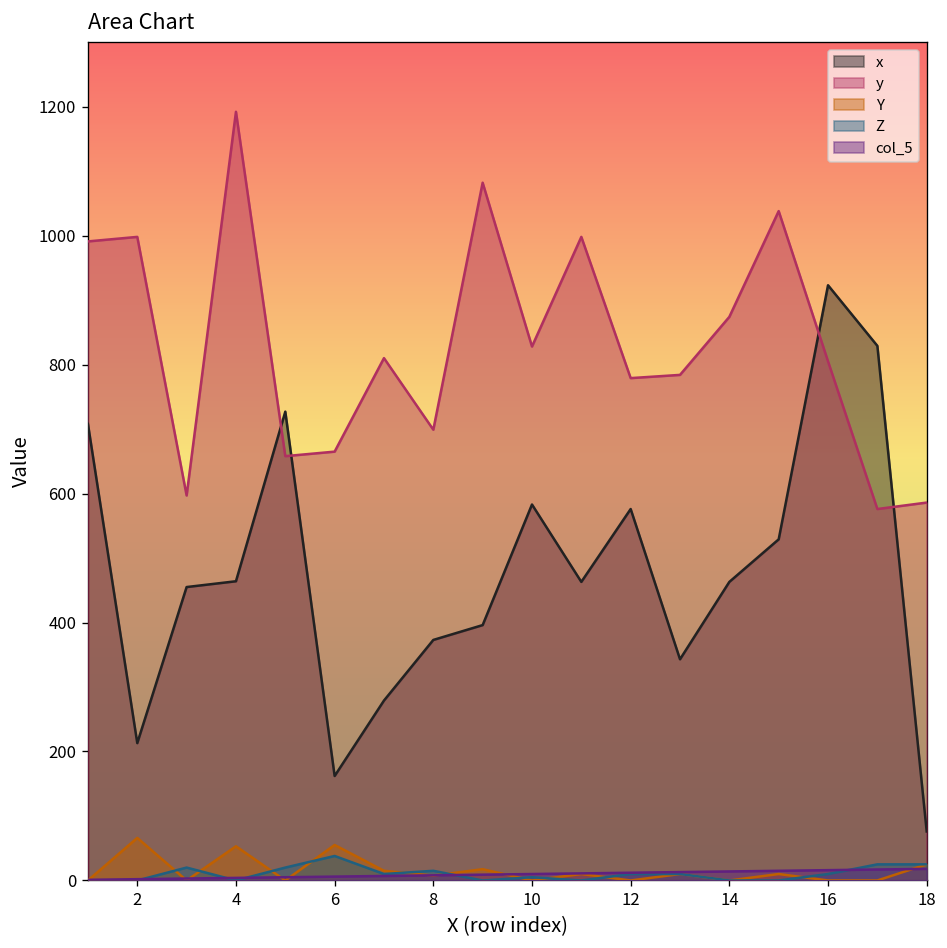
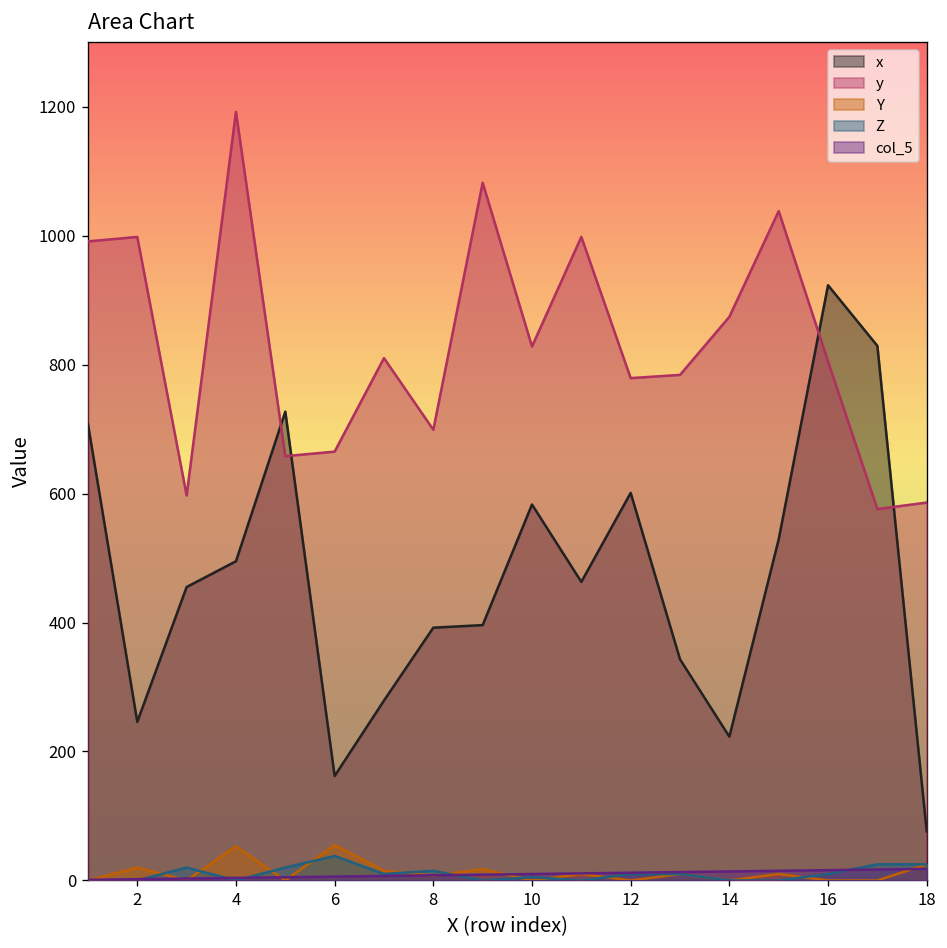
  {
    "x": {
-     "2": 210,
-     "4": 460,
+     "2": 250,
+     "4": 500,
      "6": 160,
-     "8": 370,
+     "8": 390,
      "10": 580,
-     "12": 580,
-     "14": 460,
+     "12": 600,
+     "14": 220,
      "16": 920,
      "18": 80
    },
    "Y": {
-     "2": 70,
+     "2": 20,
      "4": 50,
      "6": 60,
      "10": 0,
      "12": 0,
      "16": 0
    },
    "Z": {
      "6": 40,
      "8": 20,
      "10": 10,
      "16": 10
    }
  }
